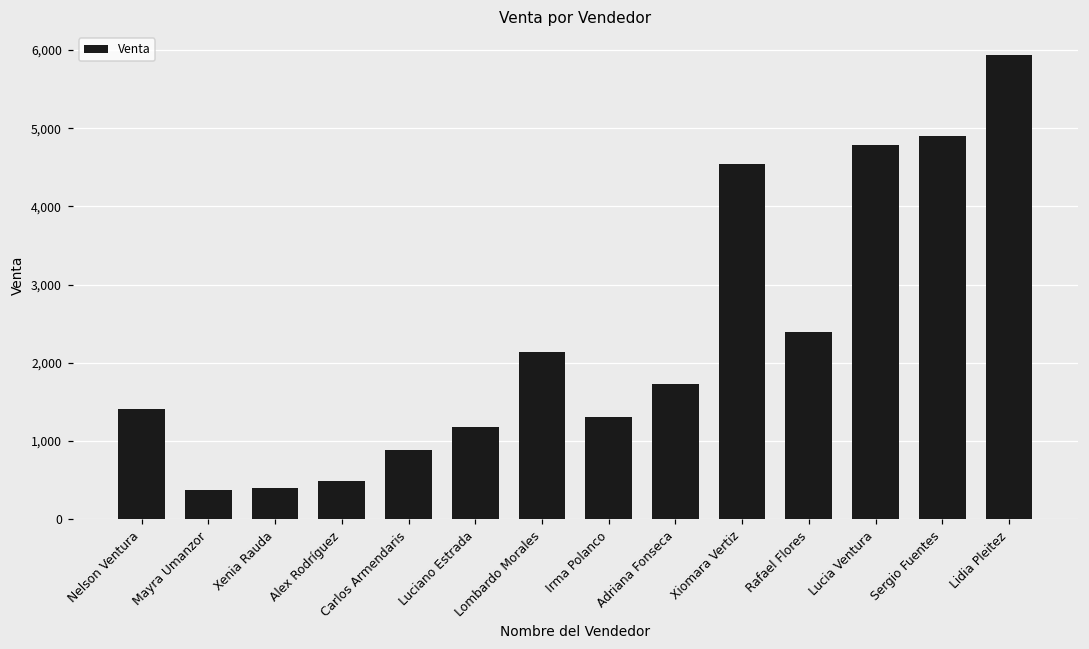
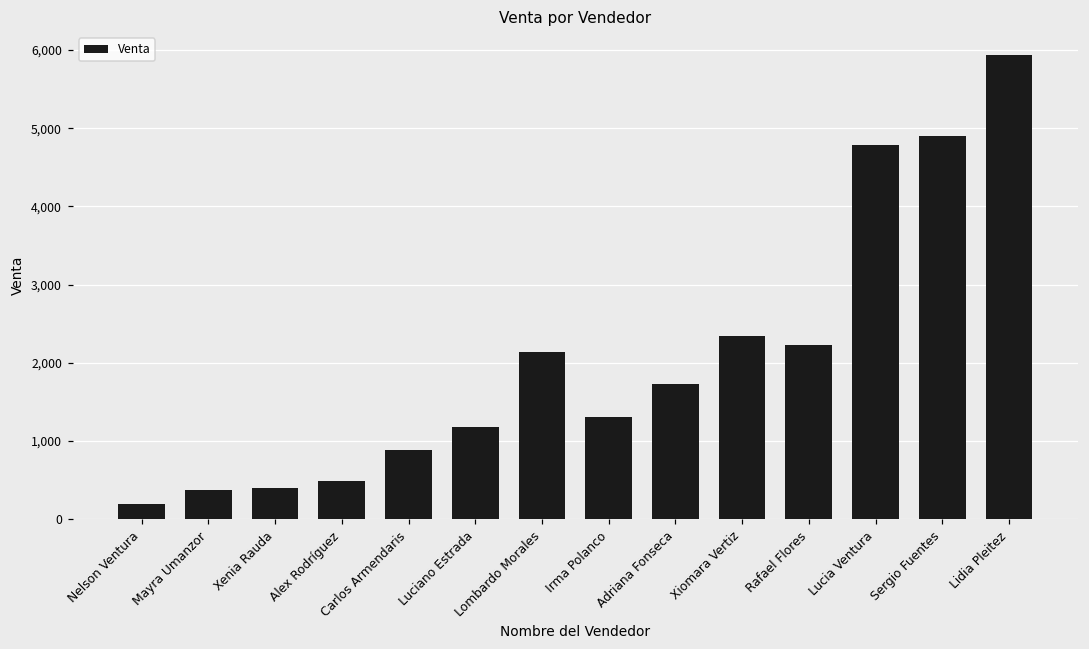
  {
-   "Nelson Ventura": "1,400",
+   "Nelson Ventura": "200",
    "Mayra Umanzor": "400",
    "Xenia Rauda": "400",
    "Alex Rodríguez": "500",
    "Carlos Armendaris": "900",
    "Luciano Estrada": "1,200",
    "Lombardo Morales": "2,100",
    "Irma Polanco": "1,300",
    "Adriana Fonseca": "1,700",
-   "Xiomara Vertiz": "4,500",
-   "Rafael Flores": "2,400",
+   "Xiomara Vertiz": "2,300",
+   "Rafael Flores": "2,200",
    "Lucia Ventura": "4,800",
    "Sergio Fuentes": "4,900",
    "Lidia Pleitez": "5,900"
  }
